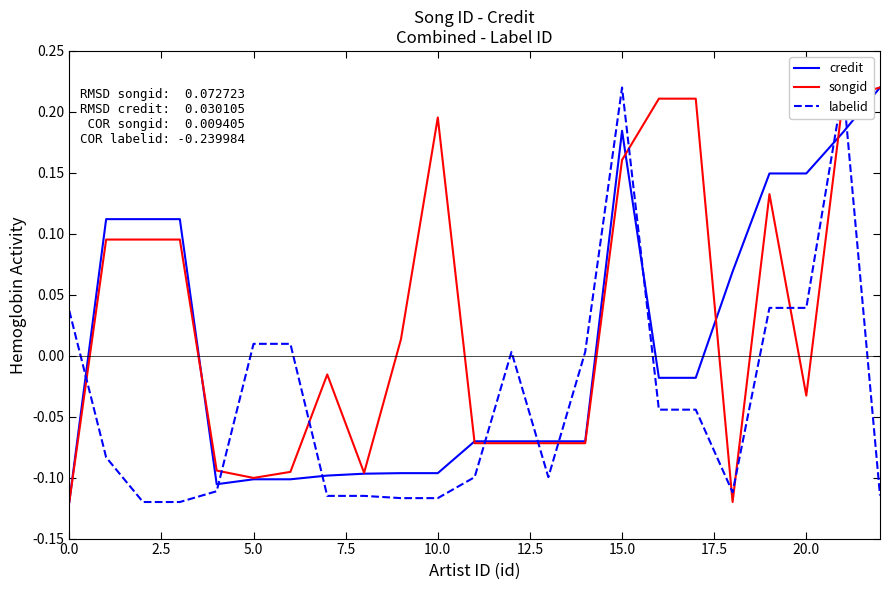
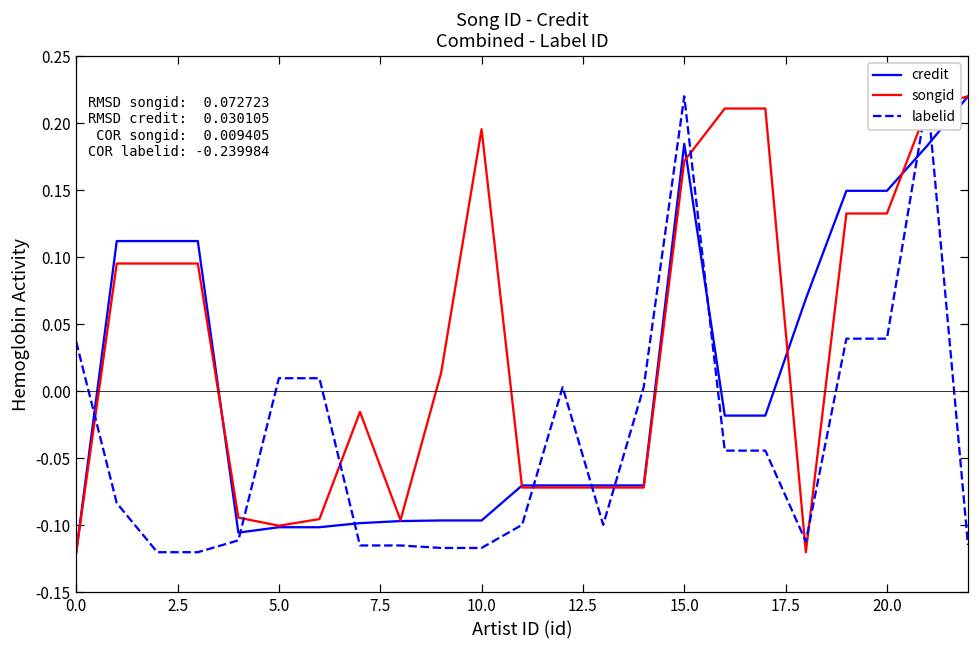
  {
    "songid": {
      "10.0": 0.195,
-     "15.0": 0.161,
-     "20.0": -0.033
+     "15.0": 0.172,
+     "20.0": 0.133
    }
  }
